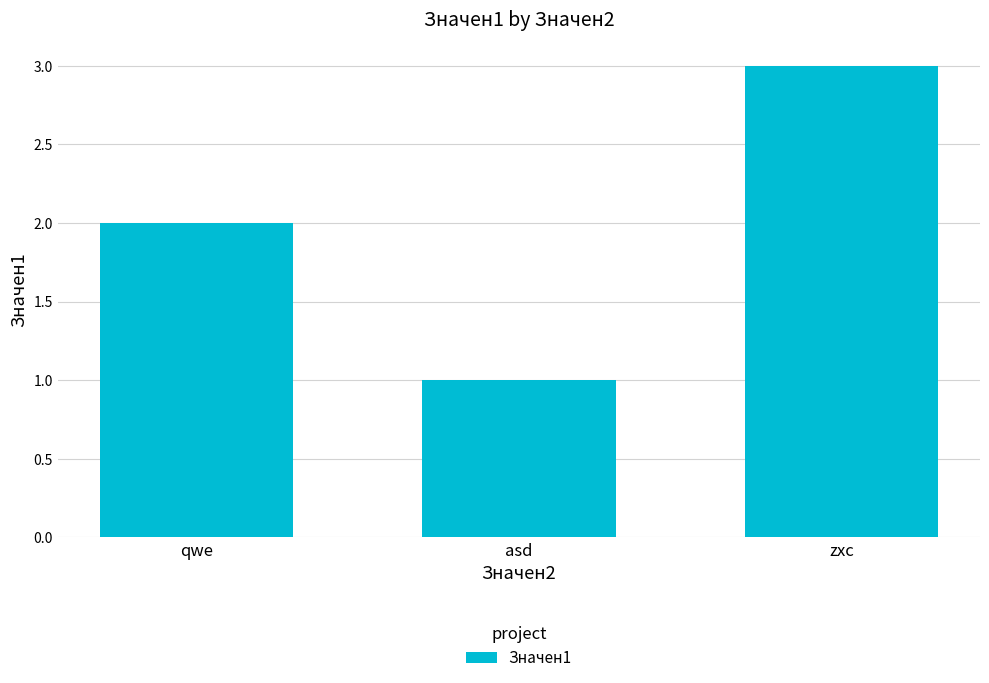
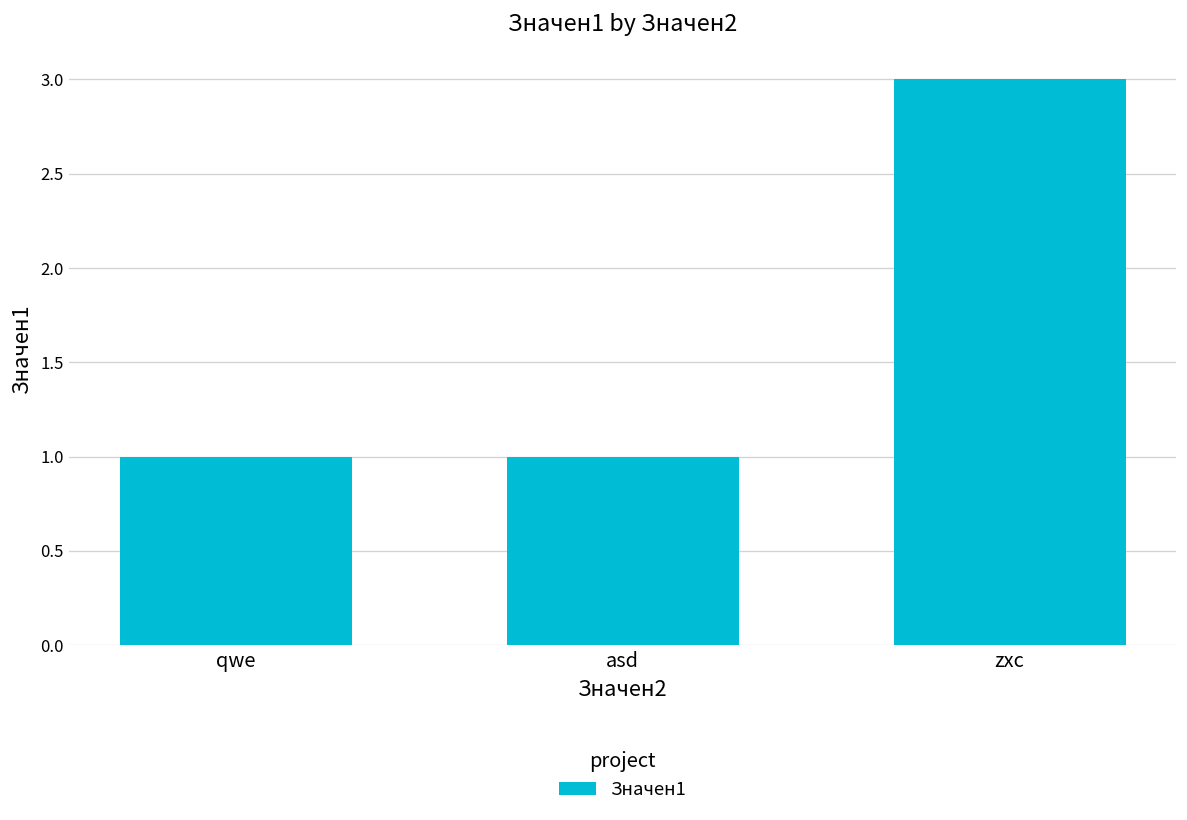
  {
-   "qwe": 2,
+   "qwe": 1,
    "asd": 1,
    "zxc": 3
  }
